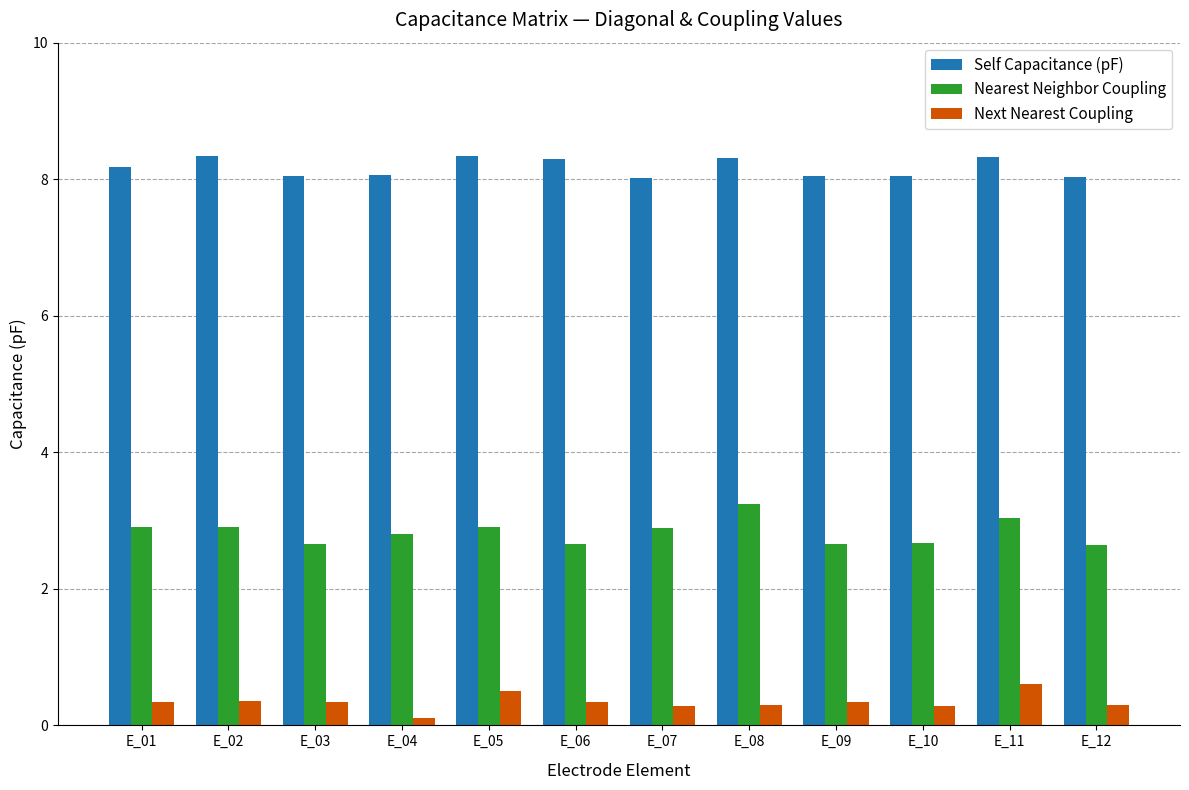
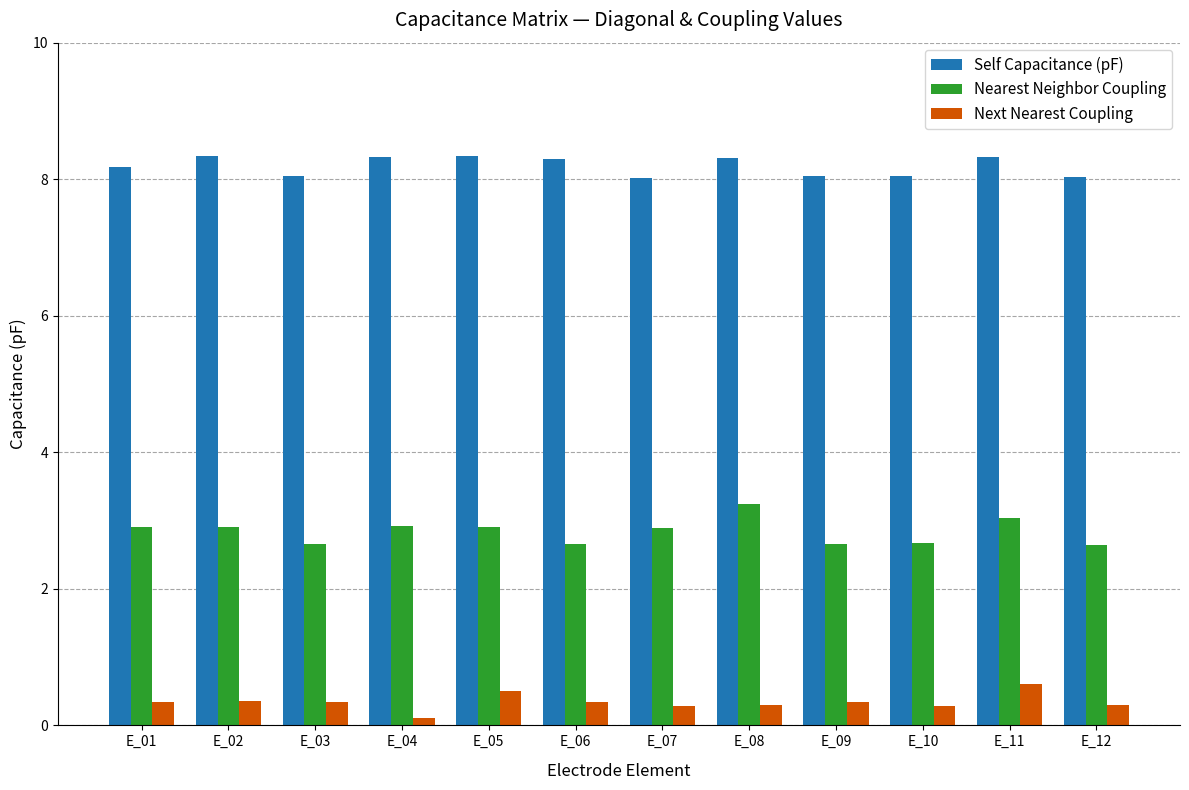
  {
    "Self Capacitance (pF)": {
      "E_01": 8.2,
      "E_02": 8.3,
      "E_03": 8.0,
-     "E_04": 8.1,
+     "E_04": 8.3,
      "E_05": 8.3,
      "E_06": 8.3,
      "E_07": 8.0,
      "E_08": 8.3,
      "E_09": 8.0,
      "E_10": 8.0,
      "E_11": 8.3,
      "E_12": 8.0
    },
    "Nearest Neighbor Coupling": {
      "E_01": 2.9,
      "E_02": 2.9,
      "E_03": 2.7,
-     "E_04": 2.8,
+     "E_04": 2.9,
      "E_05": 2.9,
      "E_06": 2.7,
      "E_07": 2.9,
      "E_08": 3.2,
      "E_09": 2.7,
      "E_10": 2.7,
      "E_11": 3.0,
      "E_12": 2.6
    },
    "Next Nearest Coupling": {
      "E_01": 0.3,
      "E_02": 0.4,
      "E_03": 0.3,
      "E_04": 0.1,
      "E_05": 0.5,
      "E_06": 0.3,
      "E_07": 0.3,
      "E_08": 0.3,
      "E_09": 0.3,
      "E_10": 0.3,
      "E_11": 0.6,
      "E_12": 0.3
    }
  }
